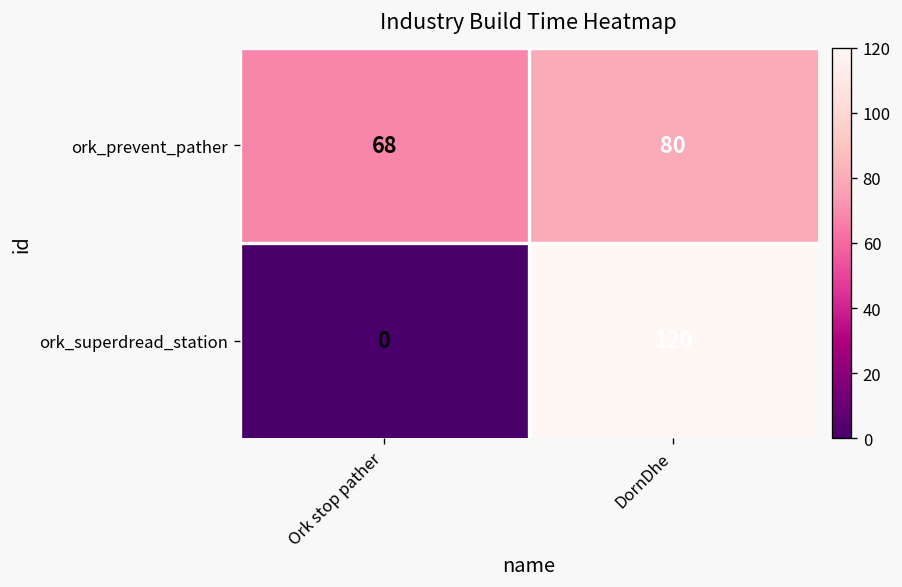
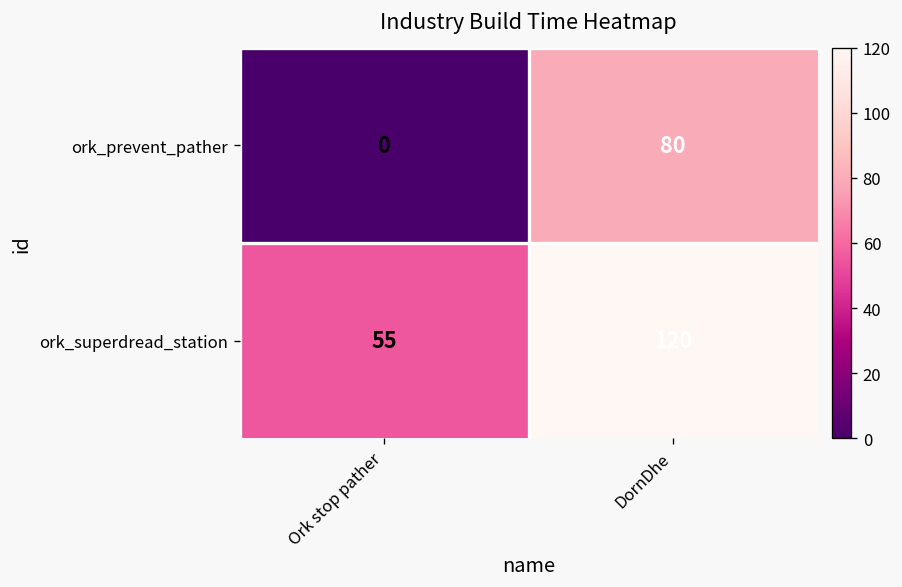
  {
    "ork_prevent_pather": {
-     "Ork stop pather": 68,
+     "Ork stop pather": 0,
      "DornDhe": 80
    },
    "ork_superdread_station": {
-     "Ork stop pather": 0
+     "Ork stop pather": 55
    }
  }
